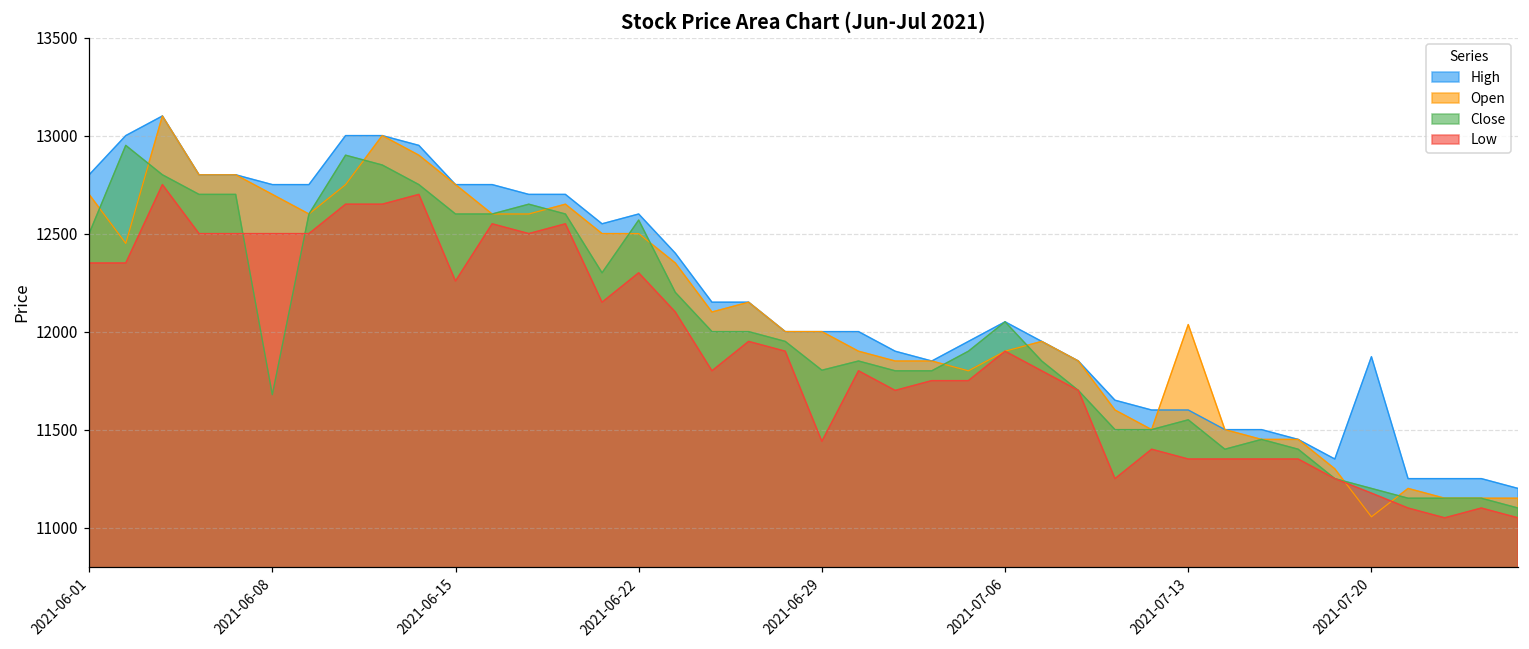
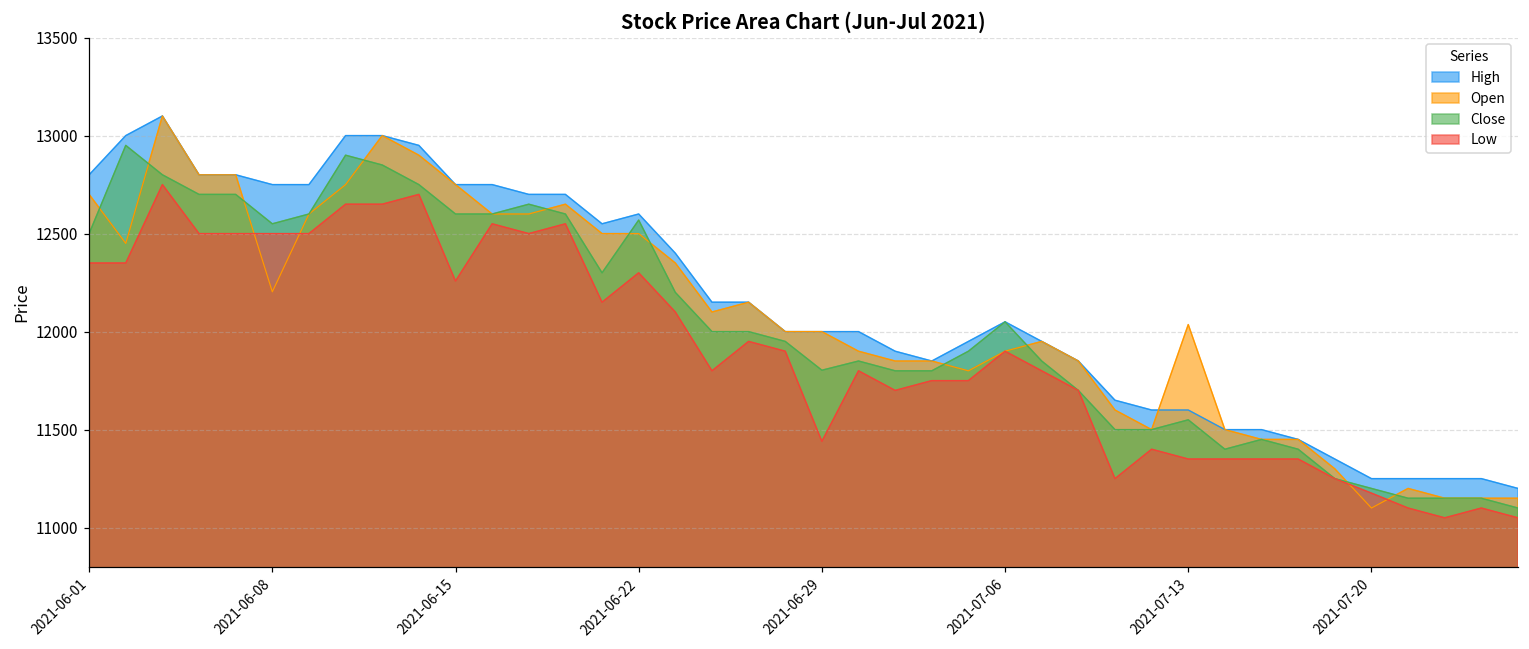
  {
    "High": {
      "2021-06-01": 12800,
      "2021-06-08": 12750,
      "2021-06-22": 12600,
      "2021-07-13": 11600,
-     "2021-07-20": 11870
+     "2021-07-20": 11250
    },
    "Open": {
      "2021-06-01": 12700,
-     "2021-06-08": 12700,
+     "2021-06-08": 12200,
      "2021-06-22": 12500,
      "2021-07-13": 12040,
-     "2021-07-20": 11060
+     "2021-07-20": 11100
    },
    "Close": {
      "2021-06-01": 12500,
-     "2021-06-08": 11680,
+     "2021-06-08": 12550,
      "2021-06-15": 12600,
      "2021-06-22": 12570,
      "2021-06-29": 11800,
      "2021-07-13": 11550,
      "2021-07-20": 11200
    },
    "Low": {
      "2021-06-01": 12350,
      "2021-06-08": 12500,
      "2021-06-15": 12260,
      "2021-06-22": 12300,
      "2021-06-29": 11440,
      "2021-07-13": 11350,
      "2021-07-20": 11180
    }
  }
